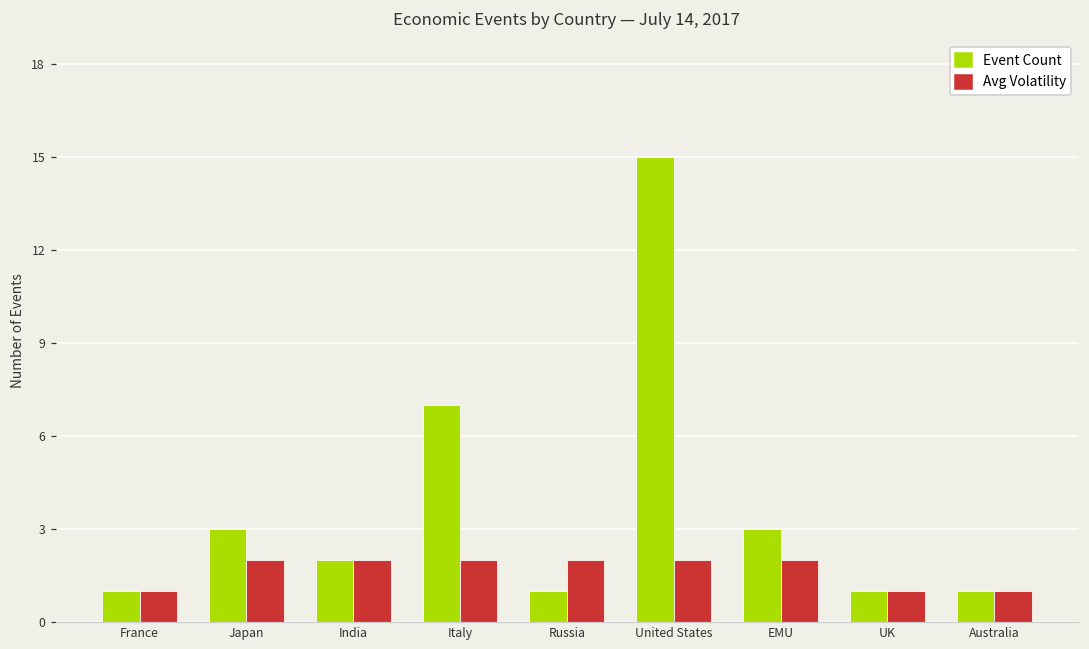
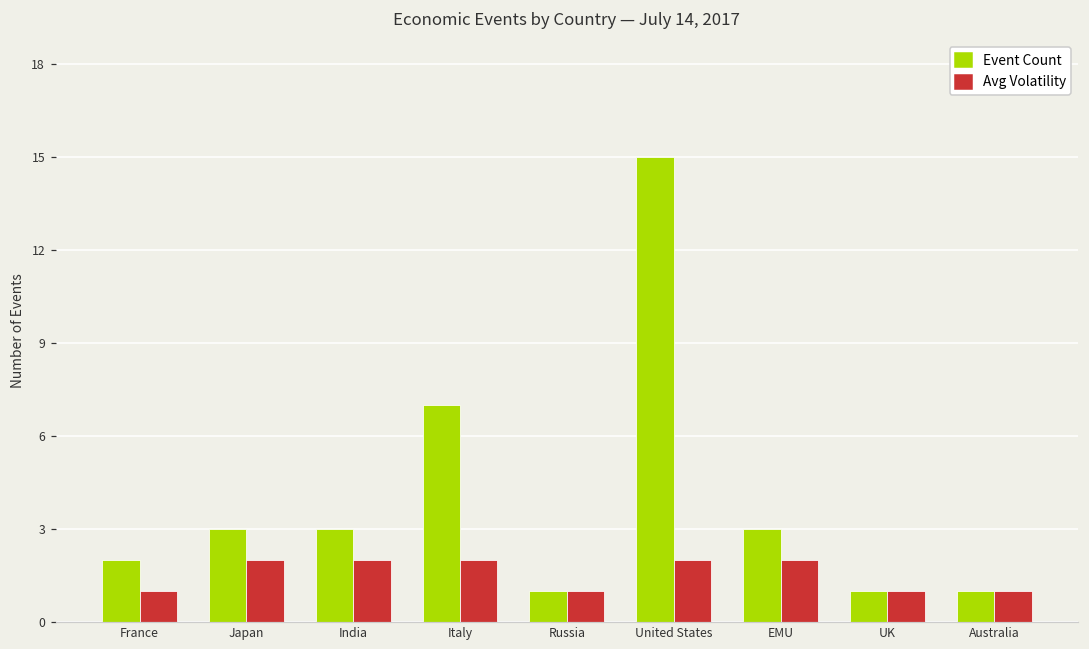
  {
    "Event Count": {
-     "France": 1,
+     "France": 2,
      "Japan": 3,
-     "India": 2,
+     "India": 3,
      "Italy": 7,
      "Russia": 1,
      "United States": 15,
      "EMU": 3,
      "UK": 1,
      "Australia": 1
    },
    "Avg Volatility": {
      "France": 1,
      "Japan": 2,
      "India": 2,
      "Italy": 2,
-     "Russia": 2,
+     "Russia": 1,
      "United States": 2,
      "EMU": 2,
      "UK": 1,
      "Australia": 1
    }
  }
